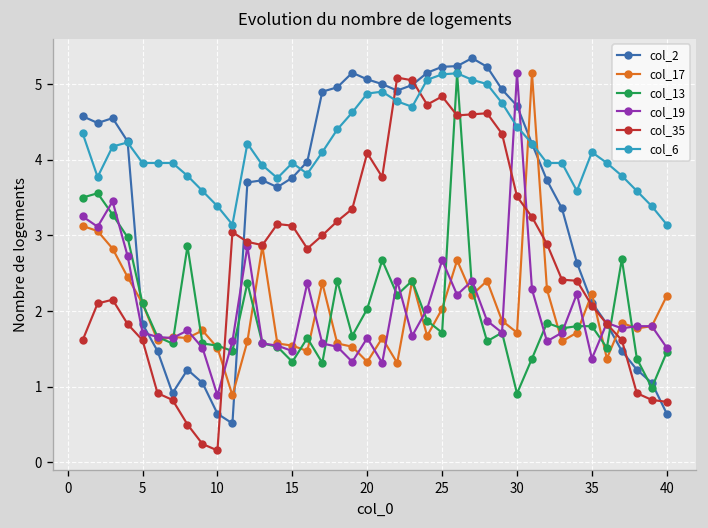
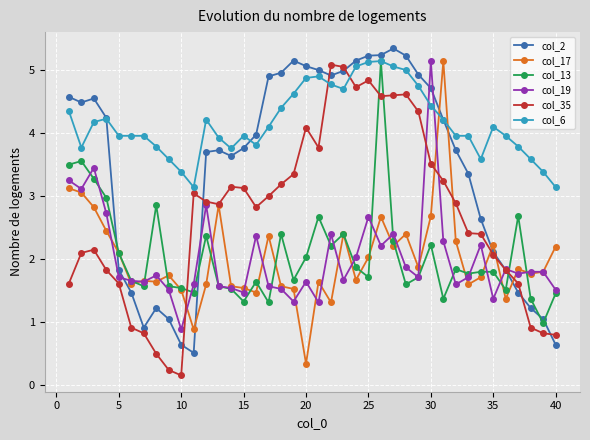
  {
    "col_17": {
      "15": 1.5,
-     "20": 1.3,
+     "20": 0.3,
      "25": 2.0,
-     "30": 1.7,
+     "30": 2.7,
      "35": 2.2,
      "40": 2.2
    },
    "col_13": {
      "15": 1.3,
      "20": 2.0,
      "25": 1.7,
-     "30": 0.9,
+     "30": 2.2,
      "35": 1.8,
      "40": 1.5
    },
    "col_19": {
      "5": 1.7,
      "10": 0.9,
      "15": 1.5,
      "20": 1.6,
      "25": 2.7,
      "30": 5.1,
      "35": 1.4,
      "40": 1.5
    },
    "col_35": {
      "5": 1.6,
      "10": 0.2,
      "15": 3.1,
      "20": 4.1,
      "25": 4.8,
      "30": 3.5,
      "35": 2.1,
      "40": 0.8
    }
  }
